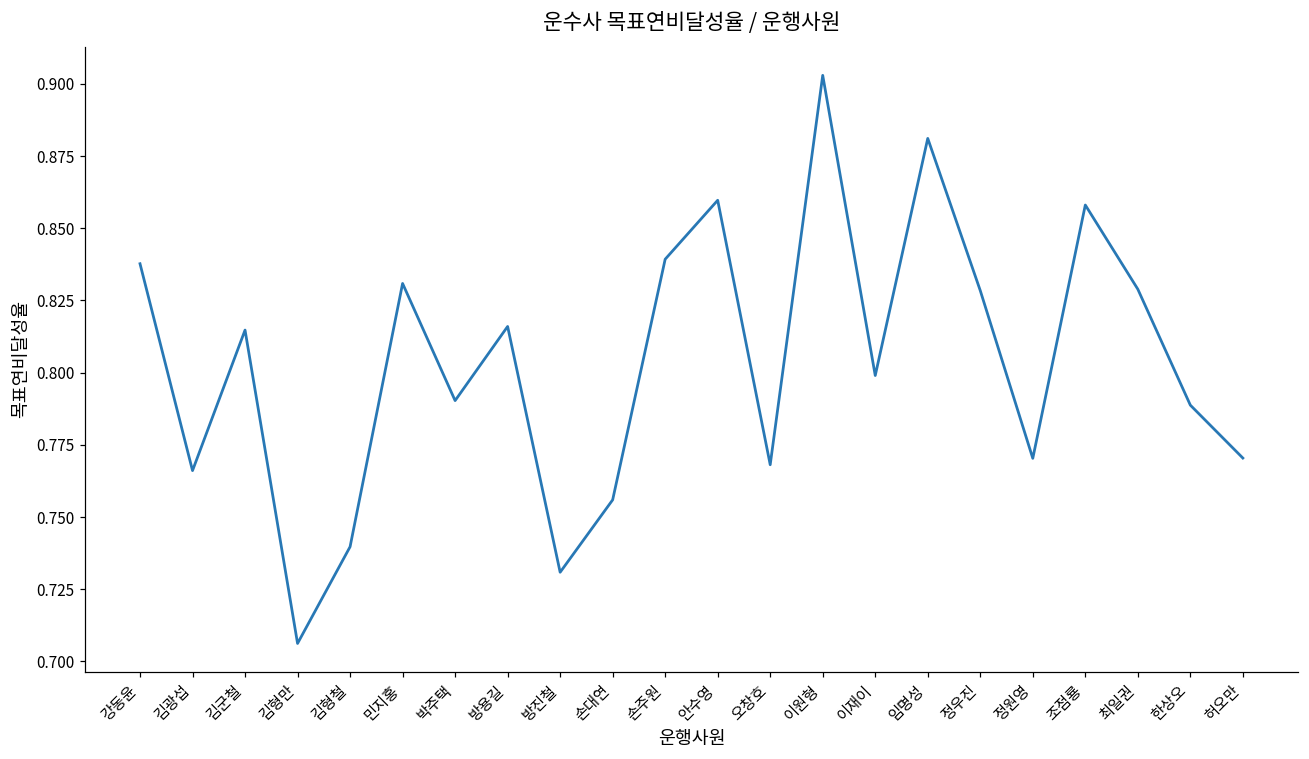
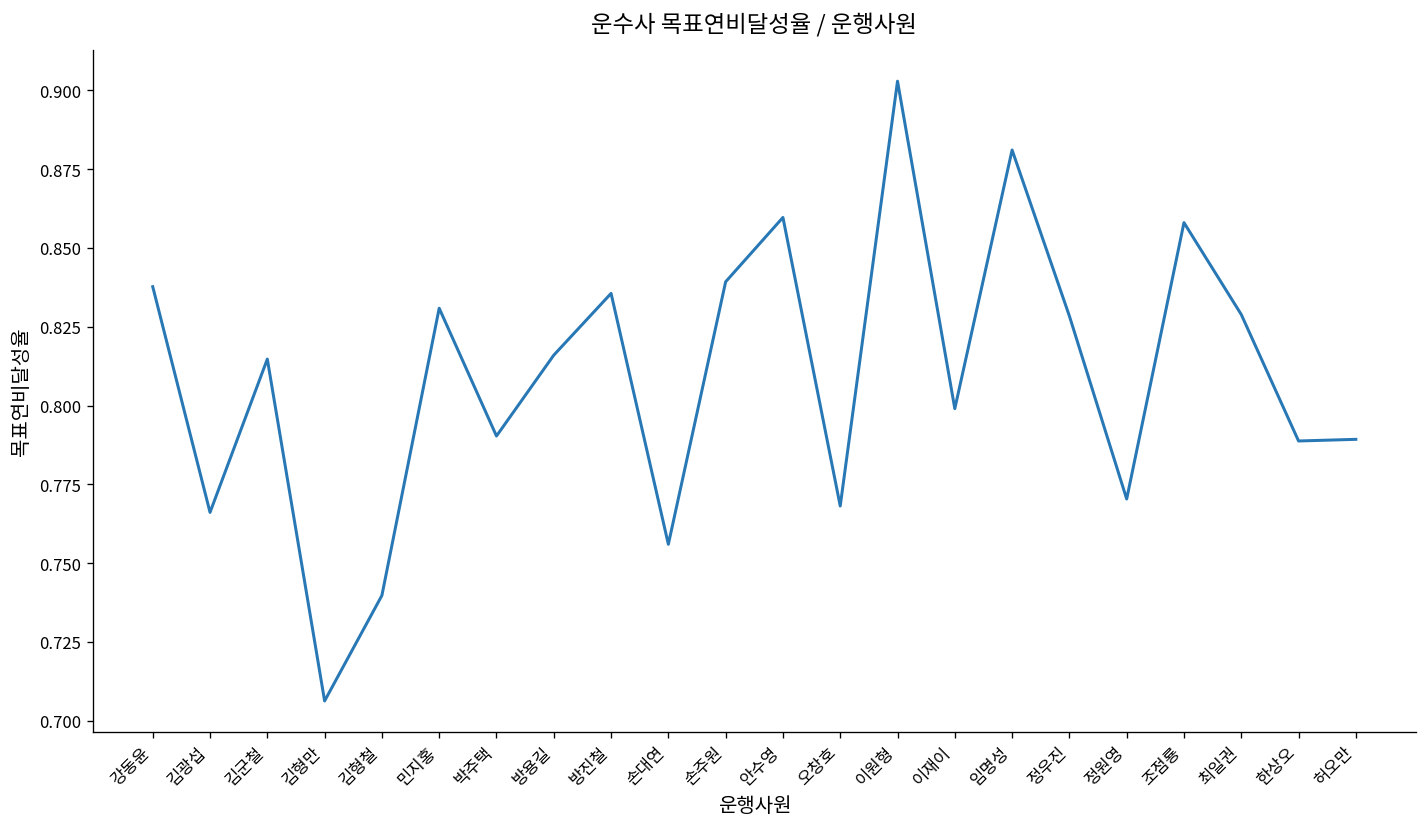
  {
    "강동윤": 0.838,
    "김광섭": 0.766,
    "김군철": 0.815,
    "김형만": 0.706,
    "김형철": 0.740,
    "민지홍": 0.831,
    "박주택": 0.790,
    "방용길": 0.816,
-   "방진철": 0.731,
+   "방진철": 0.836,
    "손대연": 0.756,
    "손주원": 0.839,
    "안수영": 0.860,
    "오창호": 0.768,
    "이원형": 0.903,
    "이재이": 0.799,
    "임명성": 0.881,
    "정우진": 0.828,
    "정원영": 0.770,
    "조점룡": 0.858,
    "최일권": 0.829,
    "한상오": 0.789,
-   "허오만": 0.770
+   "허오만": 0.789
  }
